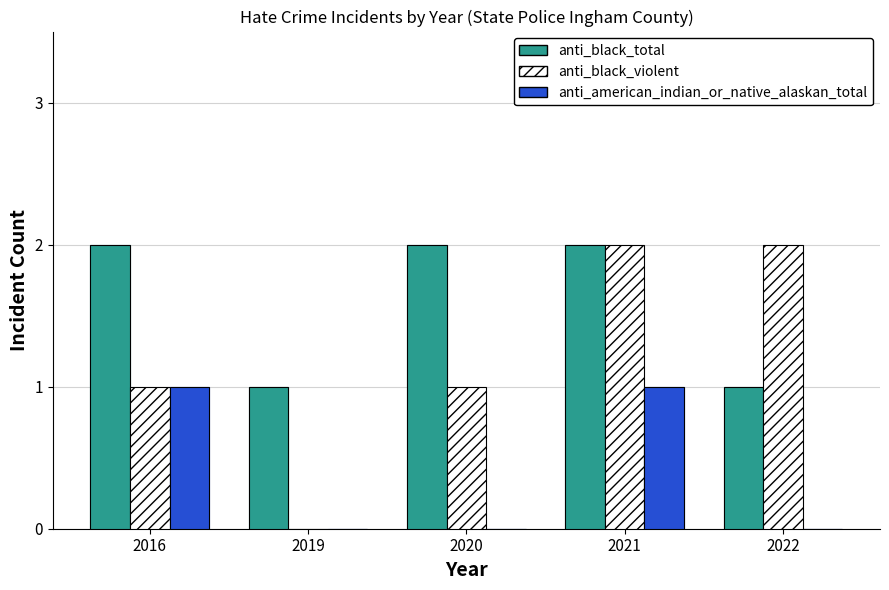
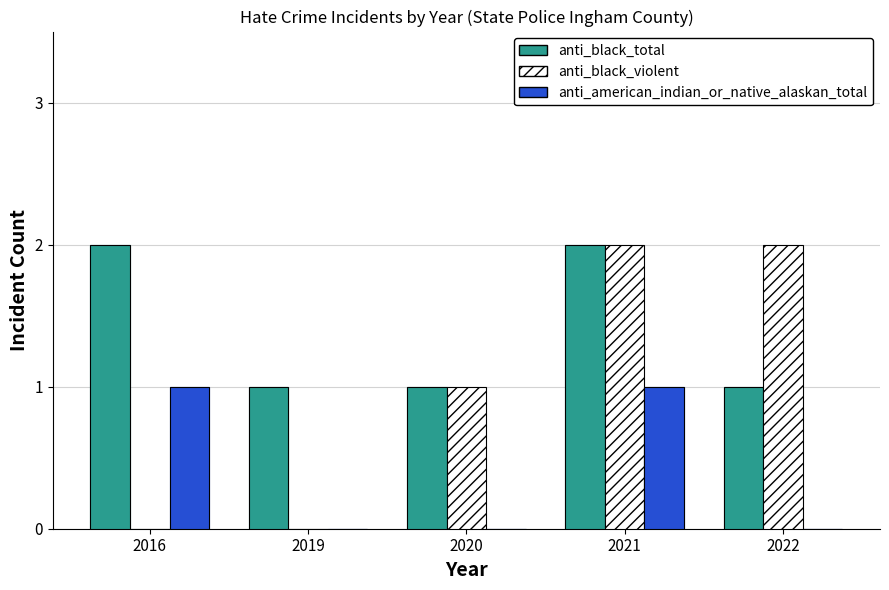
  {
    "anti_black_total": {
      "2016": 2,
      "2019": 1,
-     "2020": 2,
+     "2020": 1,
      "2021": 2,
      "2022": 1
    },
    "anti_black_violent": {
-     "2016": 1,
+     "2016": 0,
      "2019": 0,
      "2020": 1,
      "2021": 2,
      "2022": 2
    },
    "anti_american_indian_or_native_alaskan_total": {
      "2016": 1,
      "2019": 0,
      "2020": 0,
      "2021": 1,
      "2022": 0
    }
  }
